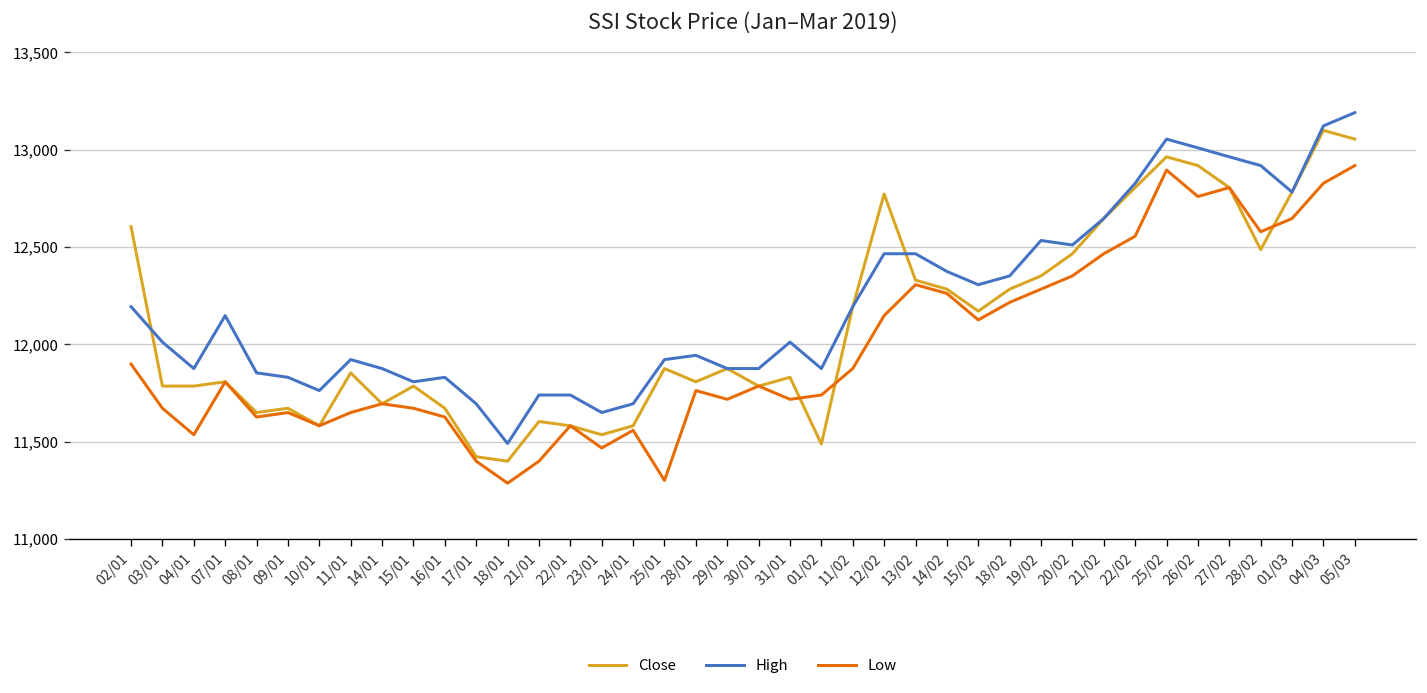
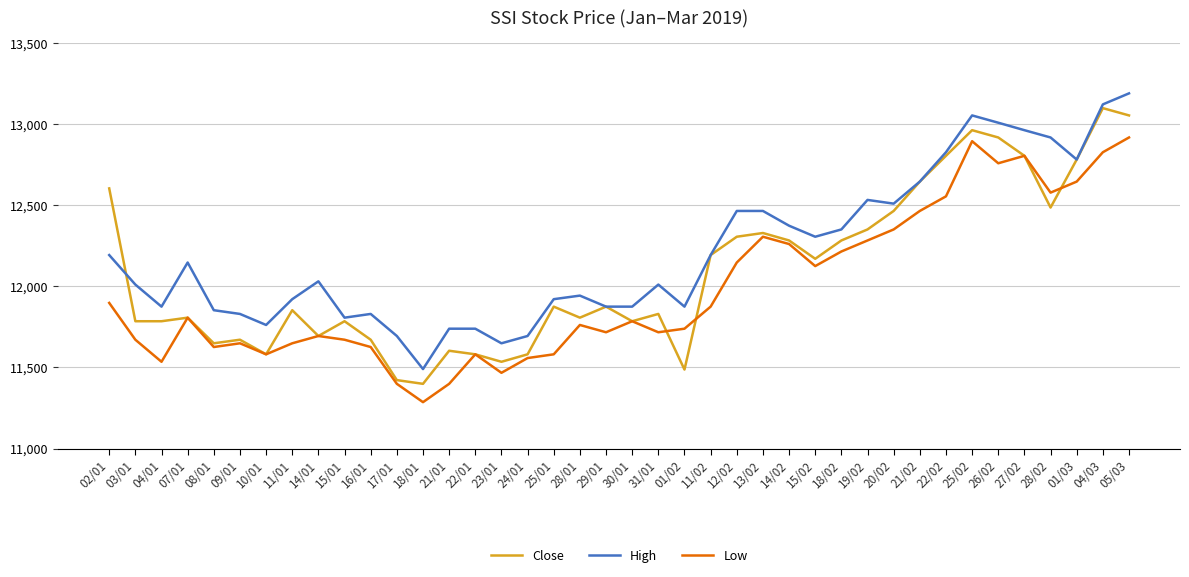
  {
    "Close": {
      "02/01": "12,600",
      "03/01": "11,790",
      "04/01": "11,790",
      "08/01": "11,650",
      "09/01": "11,670",
      "11/01": "11,850",
      "15/01": "11,790",
      "16/01": "11,670",
      "17/01": "11,420",
      "18/01": "11,400",
      "21/01": "11,600",
      "23/01": "11,540",
      "24/01": "11,580",
      "25/01": "11,880",
      "28/01": "11,810",
      "31/01": "11,830",
      "01/02": "11,490",
-     "12/02": "12,770",
+     "12/02": "12,310",
      "13/02": "12,330",
      "14/02": "12,280",
      "15/02": "12,170",
      "18/02": "12,280",
      "19/02": "12,350",
      "20/02": "12,470",
      "22/02": "12,810",
      "25/02": "12,960",
      "26/02": "12,920",
      "28/02": "12,490",
      "04/03": "13,100",
      "05/03": "13,050"
    },
    "High": {
      "02/01": "12,190",
      "03/01": "12,010",
      "04/01": "11,880",
      "07/01": "12,150",
      "08/01": "11,850",
      "09/01": "11,830",
      "10/01": "11,760",
      "11/01": "11,920",
-     "14/01": "11,880",
+     "14/01": "12,030",
      "15/01": "11,810",
      "16/01": "11,830",
      "17/01": "11,690",
      "18/01": "11,490",
      "21/01": "11,740",
      "22/01": "11,740",
      "23/01": "11,650",
      "24/01": "11,690",
      "25/01": "11,920",
      "28/01": "11,940",
      "30/01": "11,880",
      "31/01": "12,010",
      "01/02": "11,880",
      "12/02": "12,470",
      "13/02": "12,470",
      "14/02": "12,370",
      "15/02": "12,310",
      "18/02": "12,350",
      "19/02": "12,530",
      "20/02": "12,510",
      "22/02": "12,830",
      "25/02": "13,050",
      "26/02": "13,010",
      "27/02": "12,960",
      "28/02": "12,920",
      "04/03": "13,120",
      "05/03": "13,190"
    },
    "Low": {
      "02/01": "11,900",
      "03/01": "11,670",
      "04/01": "11,540",
      "08/01": "11,630",
      "09/01": "11,650",
      "11/01": "11,650",
      "15/01": "11,670",
      "16/01": "11,630",
      "17/01": "11,400",
      "18/01": "11,290",
      "21/01": "11,400",
      "23/01": "11,470",
      "24/01": "11,560",
-     "25/01": "11,300",
+     "25/01": "11,580",
      "28/01": "11,760",
      "29/01": "11,720",
      "31/01": "11,720",
      "01/02": "11,740",
      "11/02": "11,880",
      "12/02": "12,150",
      "13/02": "12,310",
      "14/02": "12,260",
      "15/02": "12,130",
      "18/02": "12,220",
      "19/02": "12,280",
      "20/02": "12,350",
      "21/02": "12,470",
      "22/02": "12,560",
      "25/02": "12,900",
      "26/02": "12,760",
      "28/02": "12,580",
      "01/03": "12,650",
      "04/03": "12,830",
      "05/03": "12,920"
    }
  }
